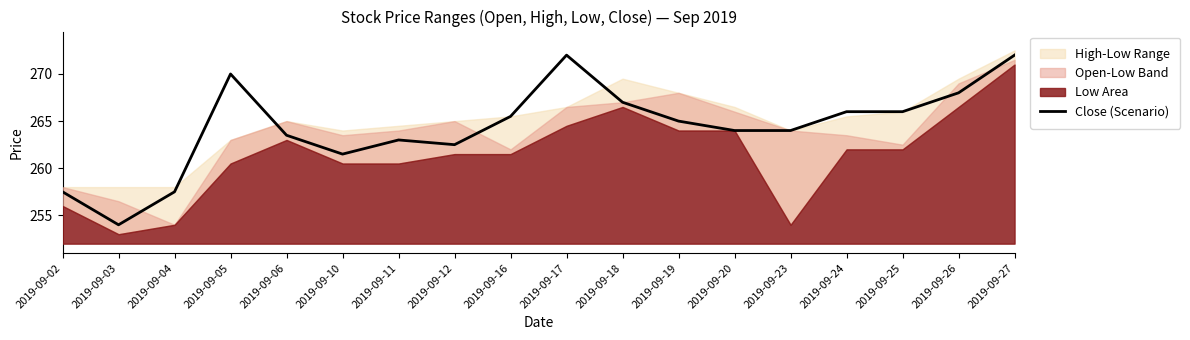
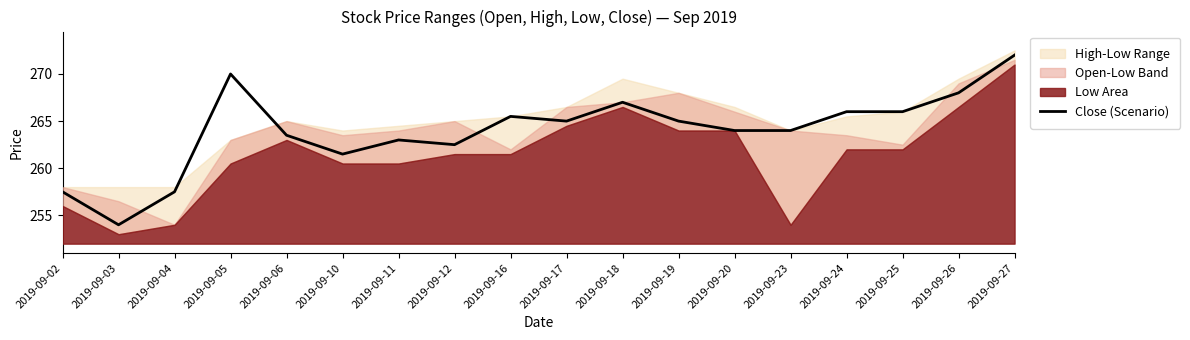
  {
    "Close (Scenario)": {
      "2019-09-02": 258,
      "2019-09-03": 254,
      "2019-09-04": 258,
      "2019-09-05": 270,
      "2019-09-06": 264,
      "2019-09-10": 262,
      "2019-09-11": 263,
      "2019-09-12": 263,
-     "2019-09-17": 272,
+     "2019-09-17": 265,
      "2019-09-19": 265,
      "2019-09-24": 266,
      "2019-09-26": 268,
      "2019-09-27": 272
    },
    "Low Area": {
      "2019-09-02": 256,
      "2019-09-03": 253,
      "2019-09-05": 261,
      "2019-09-06": 263,
      "2019-09-10": 261,
      "2019-09-11": 261,
      "2019-09-12": 262,
      "2019-09-16": 262,
      "2019-09-17": 265,
      "2019-09-18": 267,
      "2019-09-19": 264,
      "2019-09-23": 254,
      "2019-09-24": 262,
      "2019-09-25": 262,
      "2019-09-26": 267,
      "2019-09-27": 271
    }
  }
